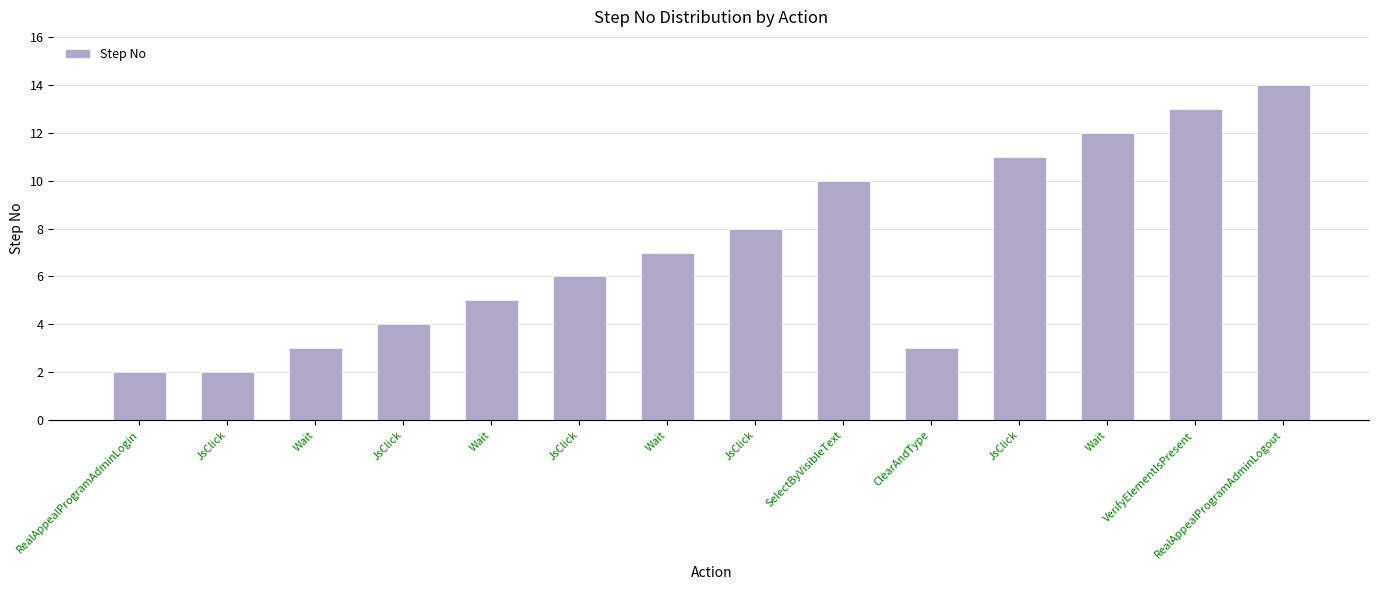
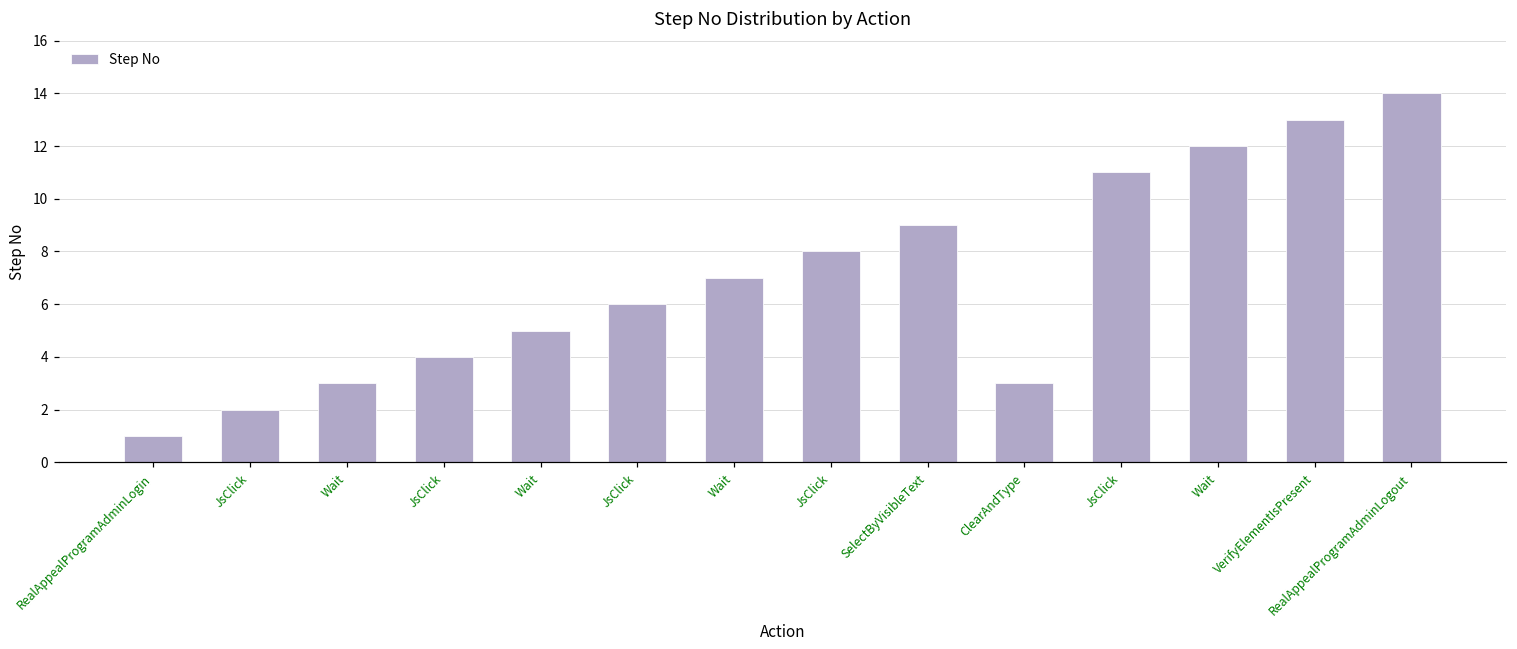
  {
-   "RealAppealProgramAdminLogin": 2,
-   "SelectByVisibleText": 10,
+   "RealAppealProgramAdminLogin": 1,
+   "SelectByVisibleText": 9,
    "ClearAndType": 3,
    "VerifyElementIsPresent": 13,
    "RealAppealProgramAdminLogout": 14
  }
